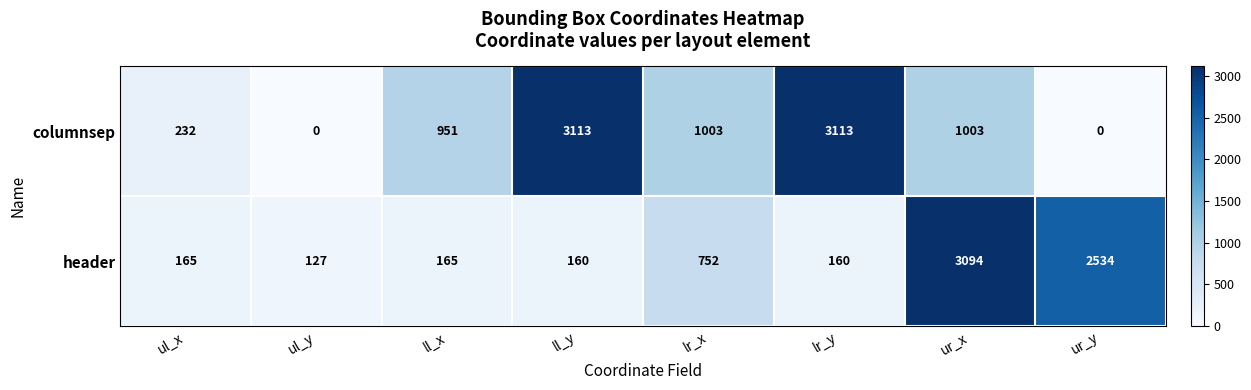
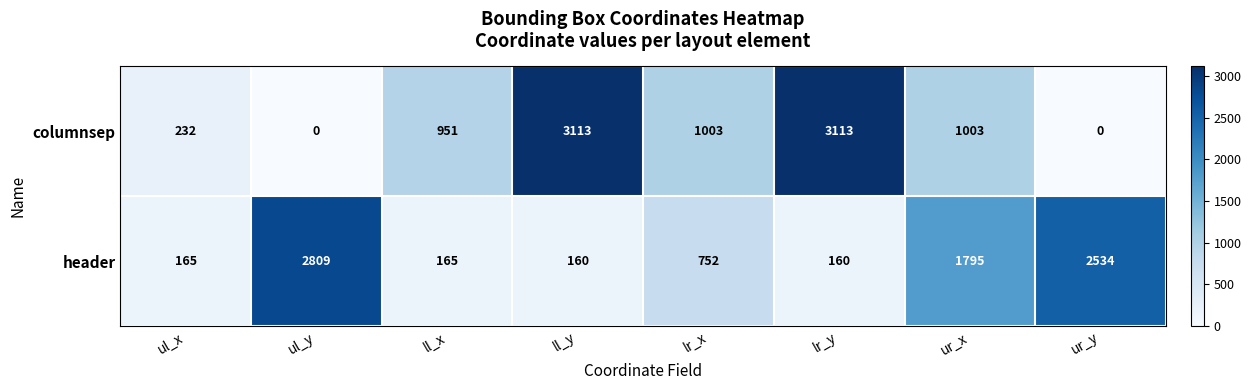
  {
    "columnsep": {
      "ul_x": 232,
      "ul_y": 0,
      "ll_x": 951,
      "ll_y": 3113,
      "lr_x": 1003,
      "lr_y": 3113,
      "ur_x": 1003,
      "ur_y": 0
    },
    "header": {
      "ul_x": 165,
-     "ul_y": 127,
+     "ul_y": 2809,
      "ll_x": 165,
      "ll_y": 160,
      "lr_x": 752,
      "lr_y": 160,
-     "ur_x": 3094,
+     "ur_x": 1795,
      "ur_y": 2534
    }
  }
